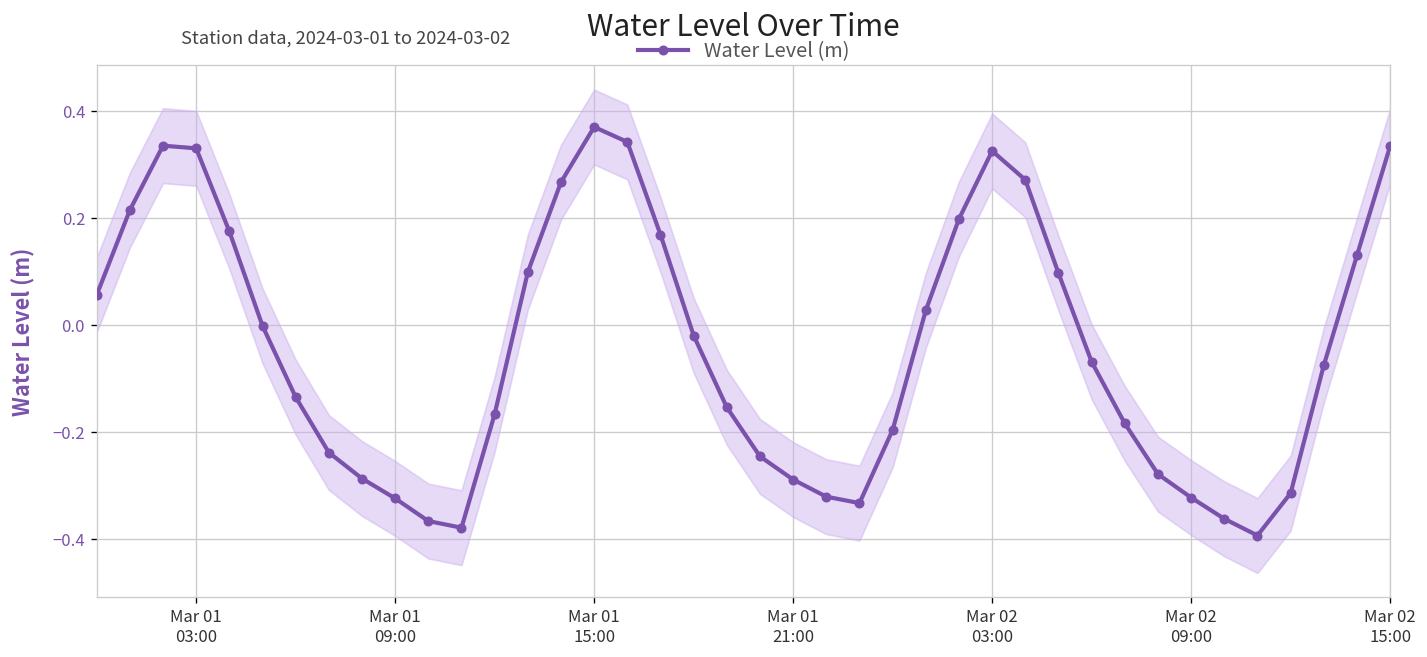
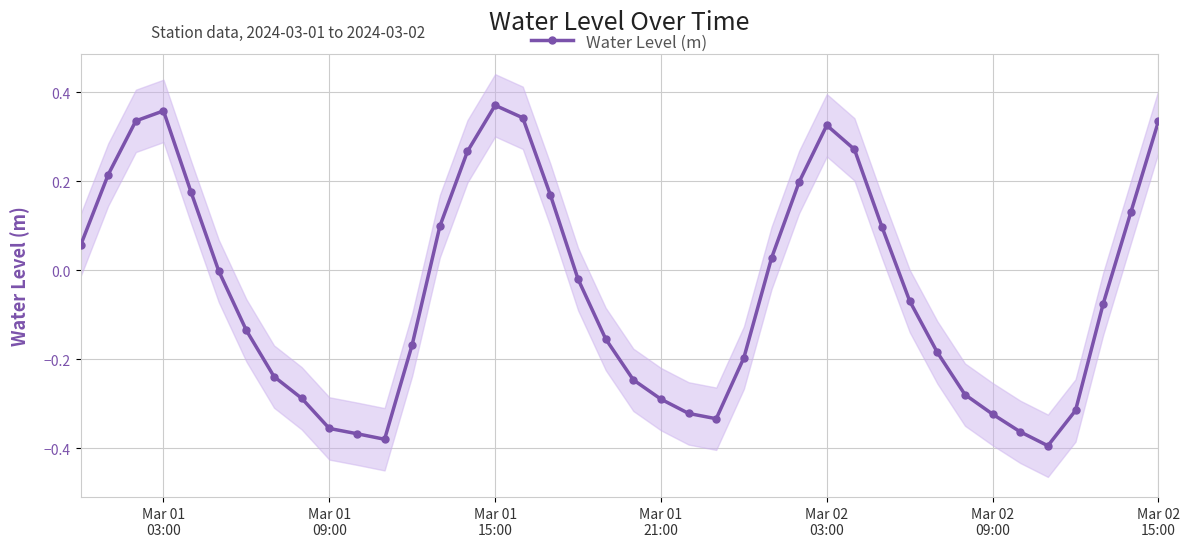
  {
    "Water Level (m)": {
-     "Mar 01 03:00": 0.33,
-     "Mar 01 09:00": -0.32,
+     "Mar 01 03:00": 0.36,
+     "Mar 01 09:00": -0.36,
      "Mar 01 15:00": 0.37,
      "Mar 01 21:00": -0.29,
      "Mar 02 03:00": 0.33,
      "Mar 02 09:00": -0.32,
      "Mar 02 15:00": 0.33
    }
  }
